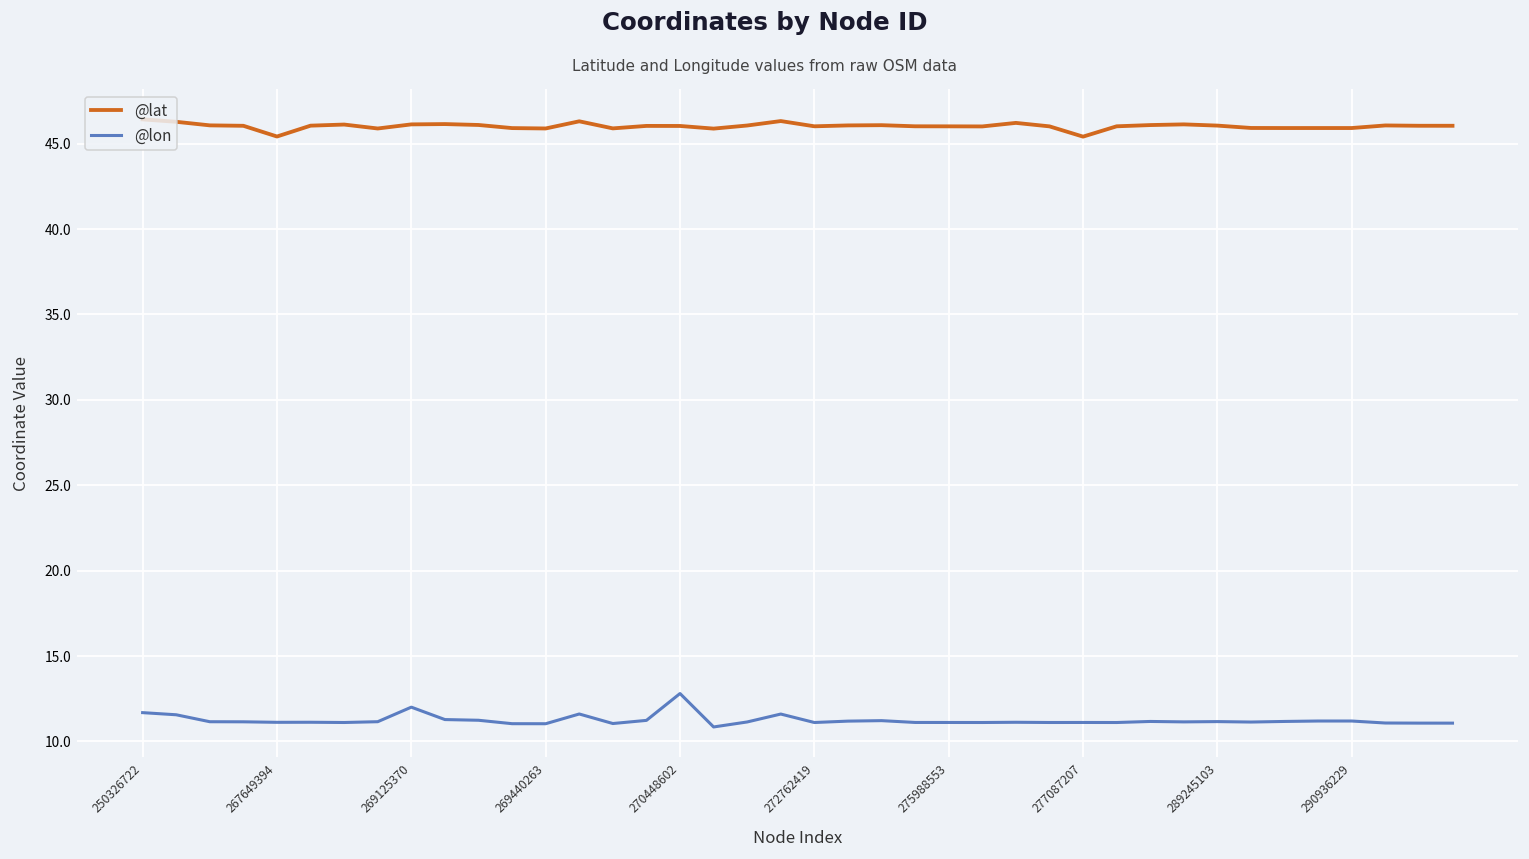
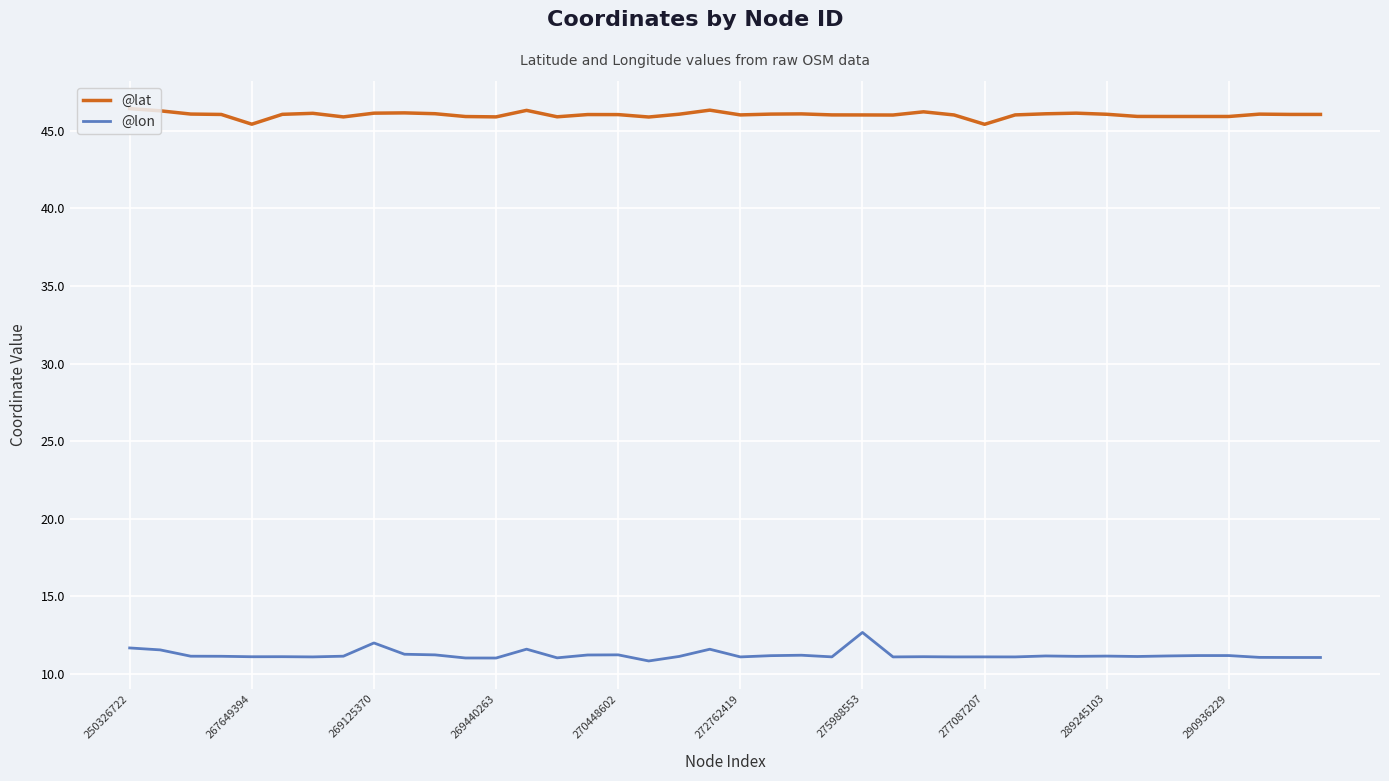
  {
    "@lat": {
      "267649394": 45.4,
      "269125370": 46.1,
      "269440263": 45.9,
      "270448602": 46.0,
      "272762419": 46.0,
      "275988553": 46.0,
      "277087207": 45.4,
      "289245103": 46.1,
      "290936229": 45.9
    },
    "@lon": {
      "250326722": 11.7,
      "267649394": 11.1,
      "269125370": 12.0,
      "269440263": 11.0,
-     "270448602": 12.8,
+     "270448602": 11.2,
      "272762419": 11.1,
-     "275988553": 11.1,
+     "275988553": 12.7,
      "277087207": 11.1,
      "289245103": 11.2,
      "290936229": 11.2
    }
  }
